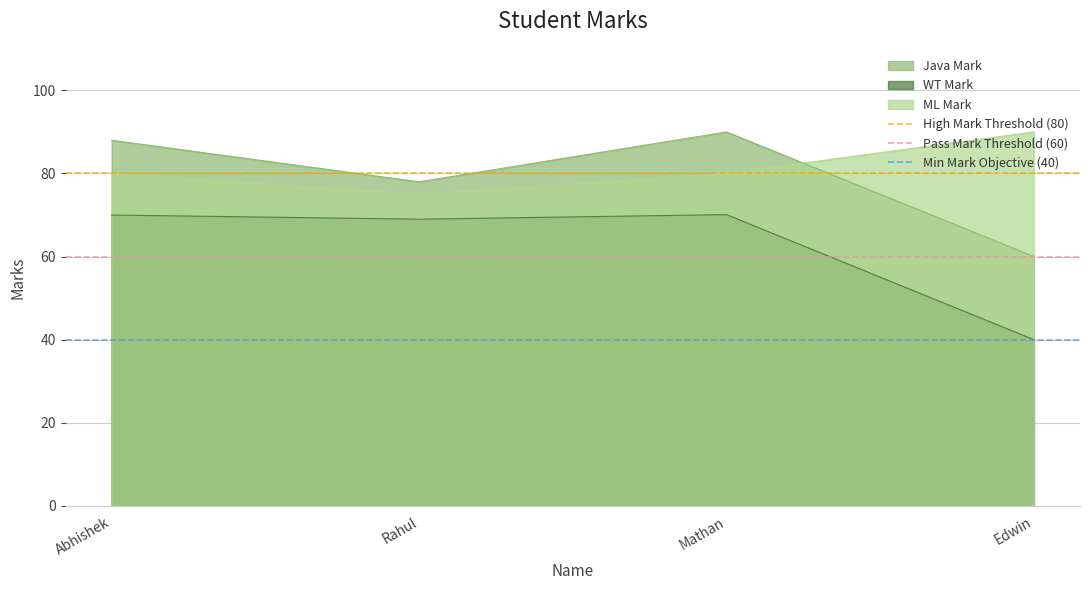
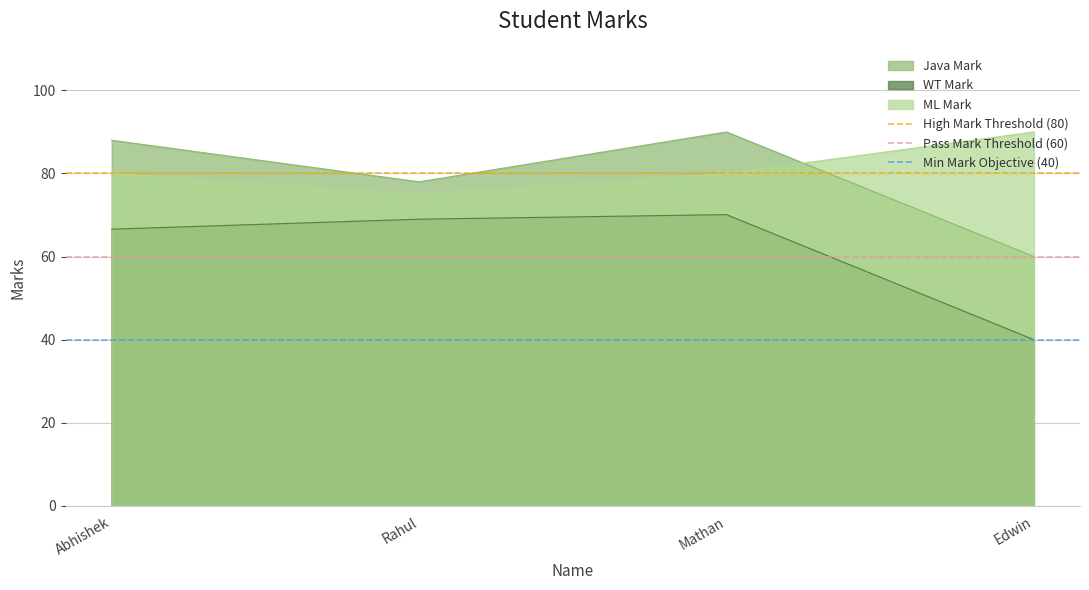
  {
    "WT Mark": {
-     "Abhishek": 70,
+     "Abhishek": 67,
      "Rahul": 69,
      "Mathan": 70,
      "Edwin": 40
    }
  }
